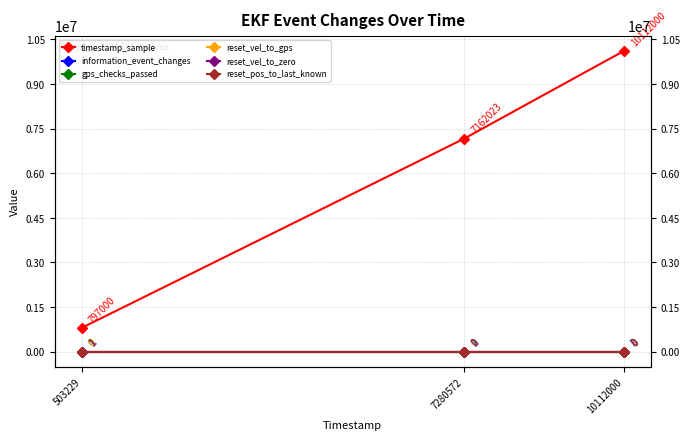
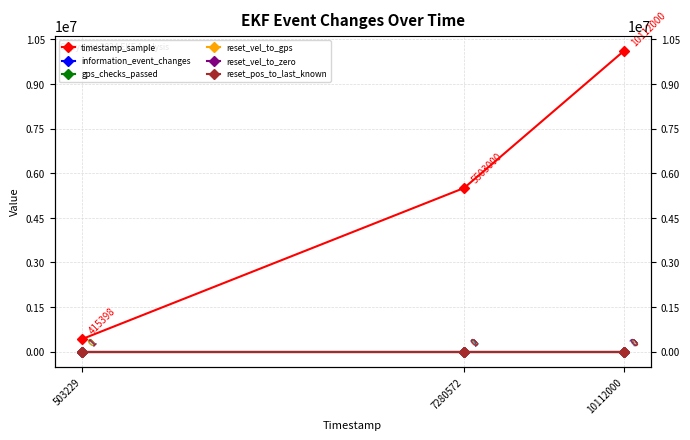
  {
    "timestamp_sample": {
-     "503229": 797000,
-     "7280572": 7162023,
+     "503229": 415398,
+     "7280572": 5503000,
      "10112000": 10112000
    }
  }
